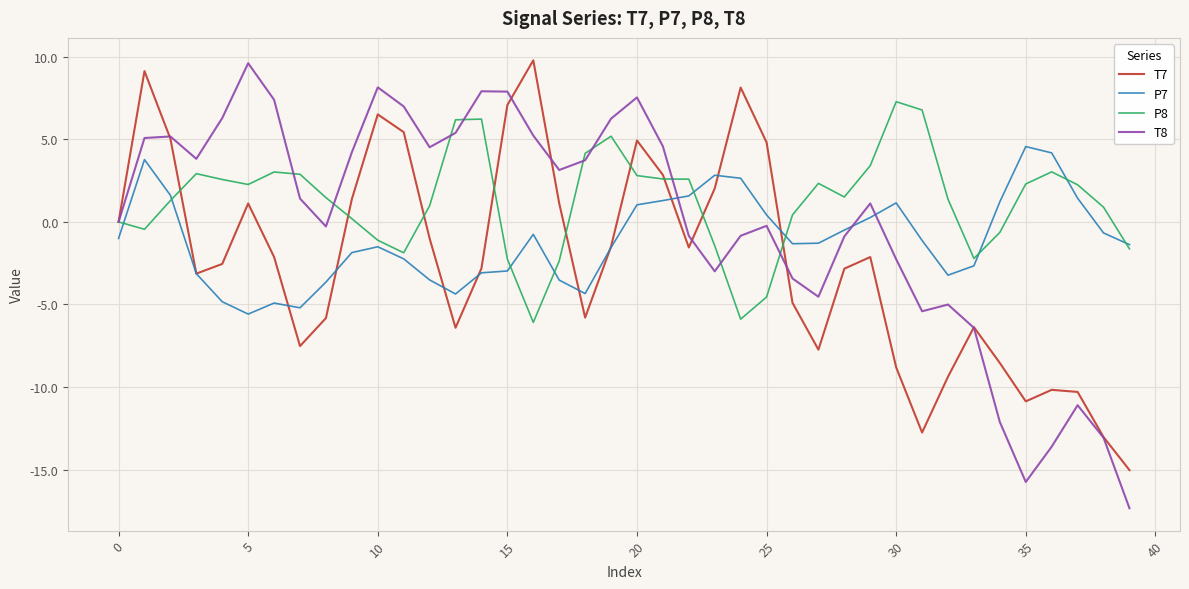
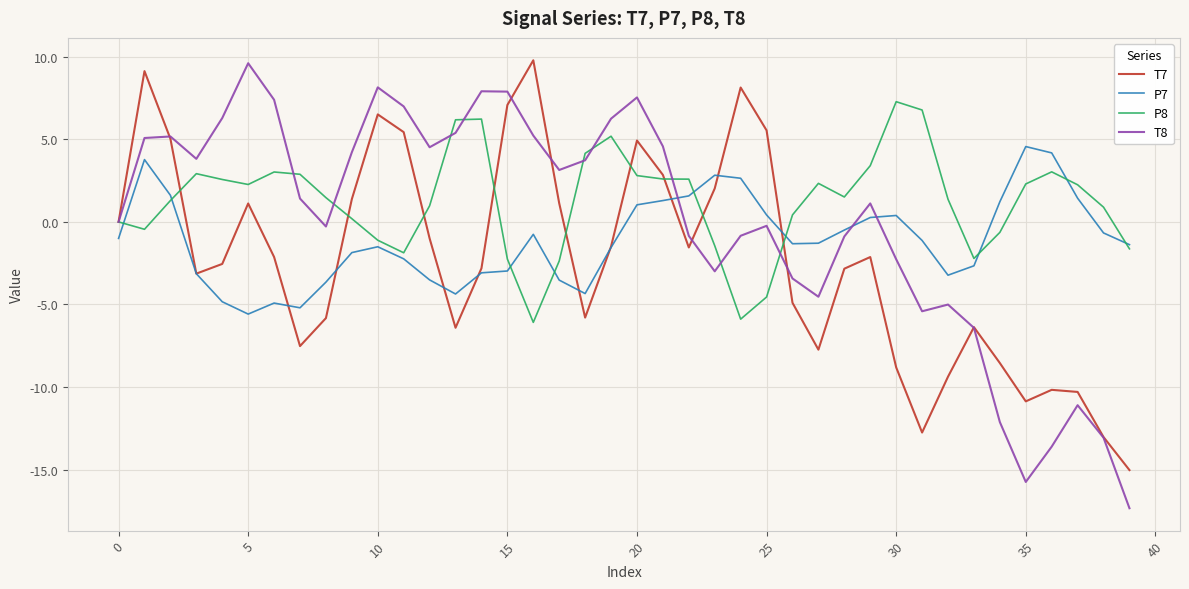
  {
    "T7": {
      "5": 1.1,
      "10": 6.5,
      "15": 7.1,
      "20": 4.9,
-     "25": 4.8,
+     "25": 5.5,
      "30": -8.8,
      "35": -10.9
    },
    "P7": {
      "0": -1.0,
      "5": -5.6,
      "10": -1.5,
      "15": -3.0,
      "20": 1.0,
      "25": 0.4,
-     "30": 1.1,
+     "30": 0.4,
      "35": 4.6
    },
    "P8": {
      "5": 2.3,
      "10": -1.1,
      "15": -2.2,
      "20": 2.8,
      "25": -4.5,
      "30": 7.3,
      "35": 2.3
    },
    "T8": {
      "5": 9.6,
      "10": 8.1,
      "15": 7.9,
      "20": 7.5,
      "25": -0.2,
      "30": -2.3,
      "35": -15.7
    }
  }
